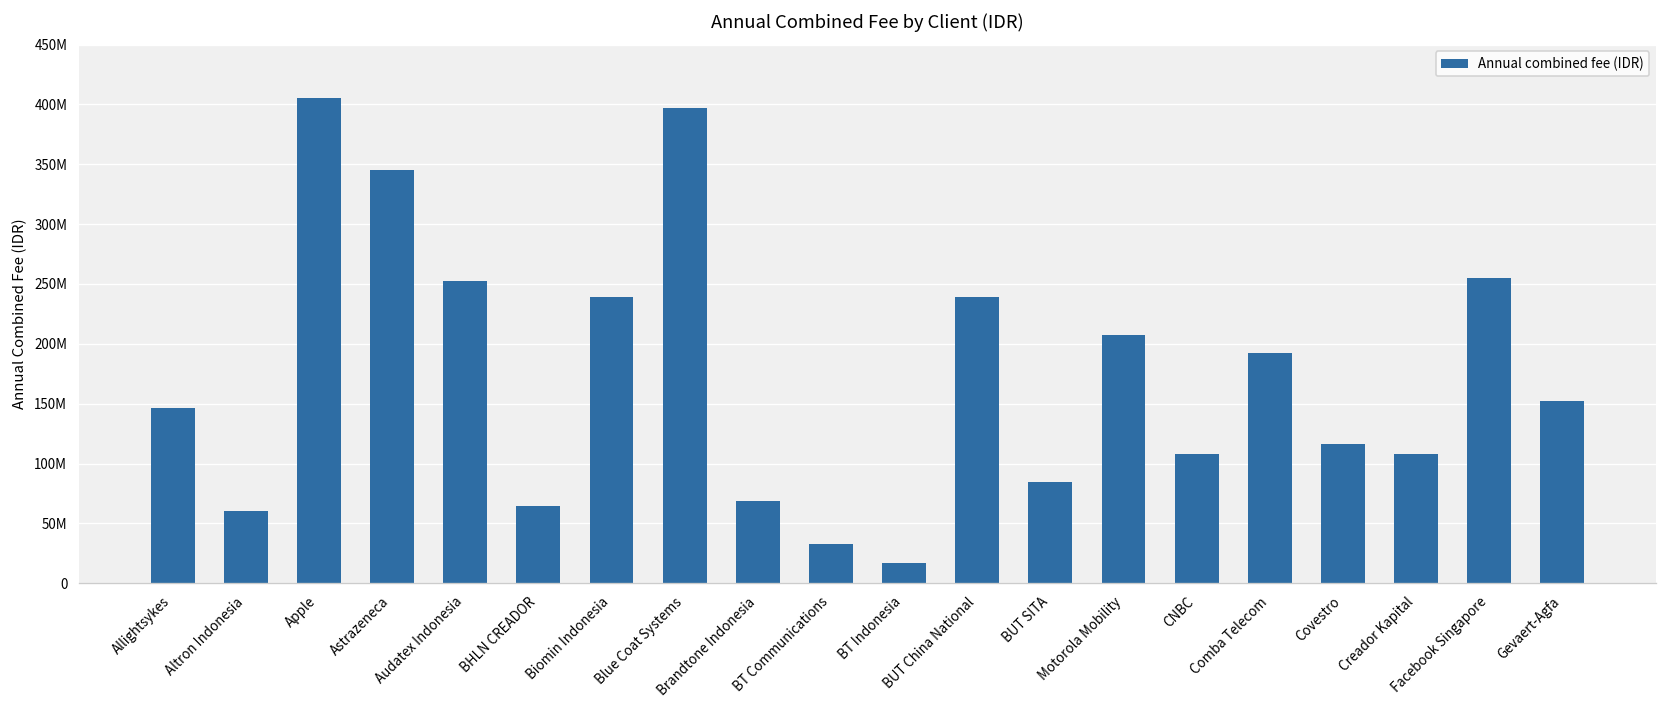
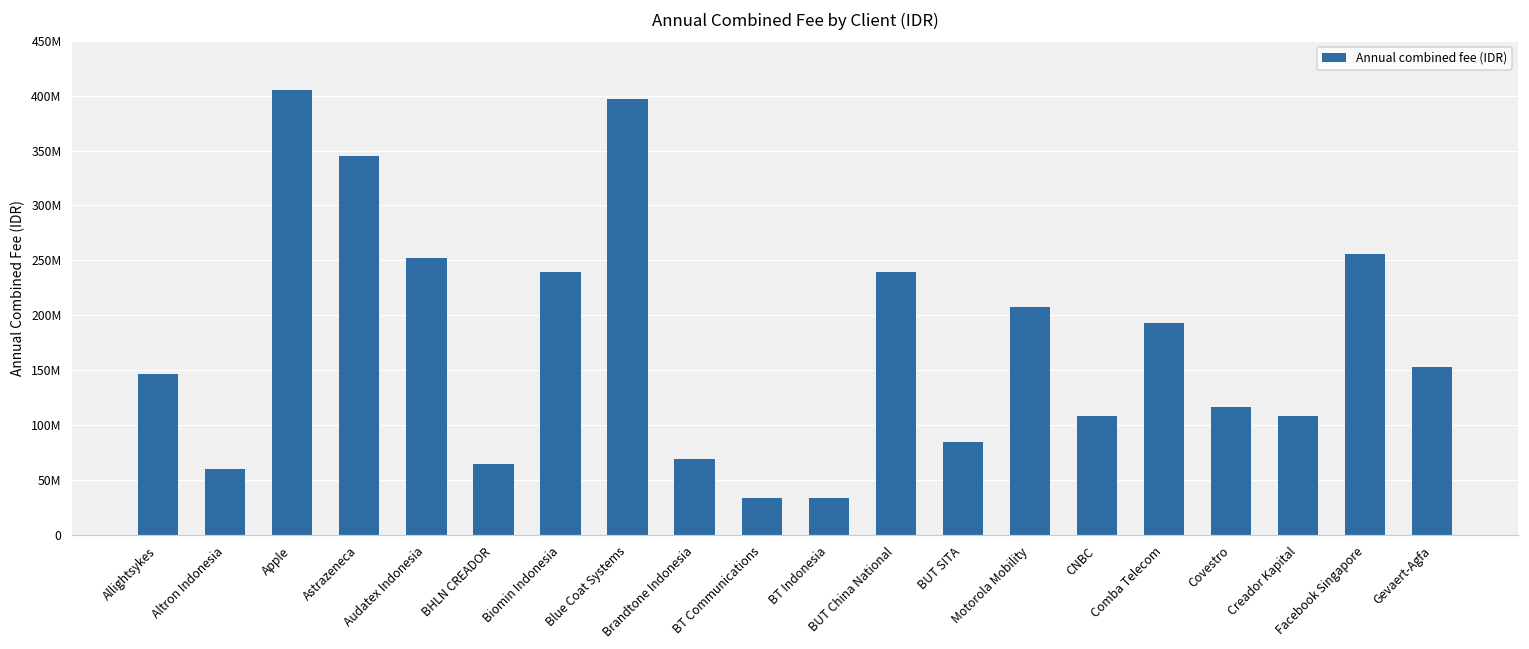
  {
    "Allightsykes": 150000000,
    "Altron Indonesia": 60000000,
    "Apple": 410000000,
    "Astrazeneca": 350000000,
    "Audatex Indonesia": 250000000,
    "BHLN CREADOR": 60000000,
    "Biomin Indonesia": 240000000,
    "Blue Coat Systems": 400000000,
    "Brandtone Indonesia": 70000000,
    "BT Communications": 30000000,
-   "BT Indonesia": 20000000,
+   "BT Indonesia": 30000000,
    "BUT China National": 240000000,
    "BUT SITA": 80000000,
    "Motorola Mobility": 210000000,
    "CNBC": 110000000,
    "Comba Telecom": 190000000,
    "Covestro": 120000000,
    "Creador Kapital": 110000000,
    "Facebook Singapore": 260000000,
    "Gevaert-Agfa": 150000000
  }
